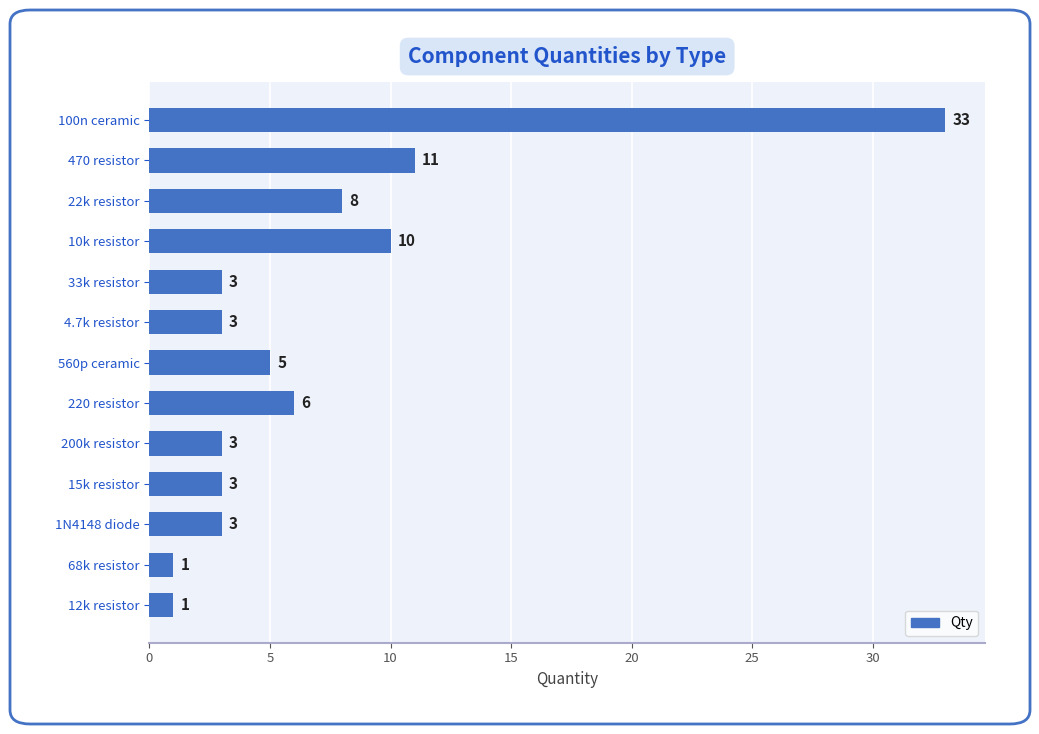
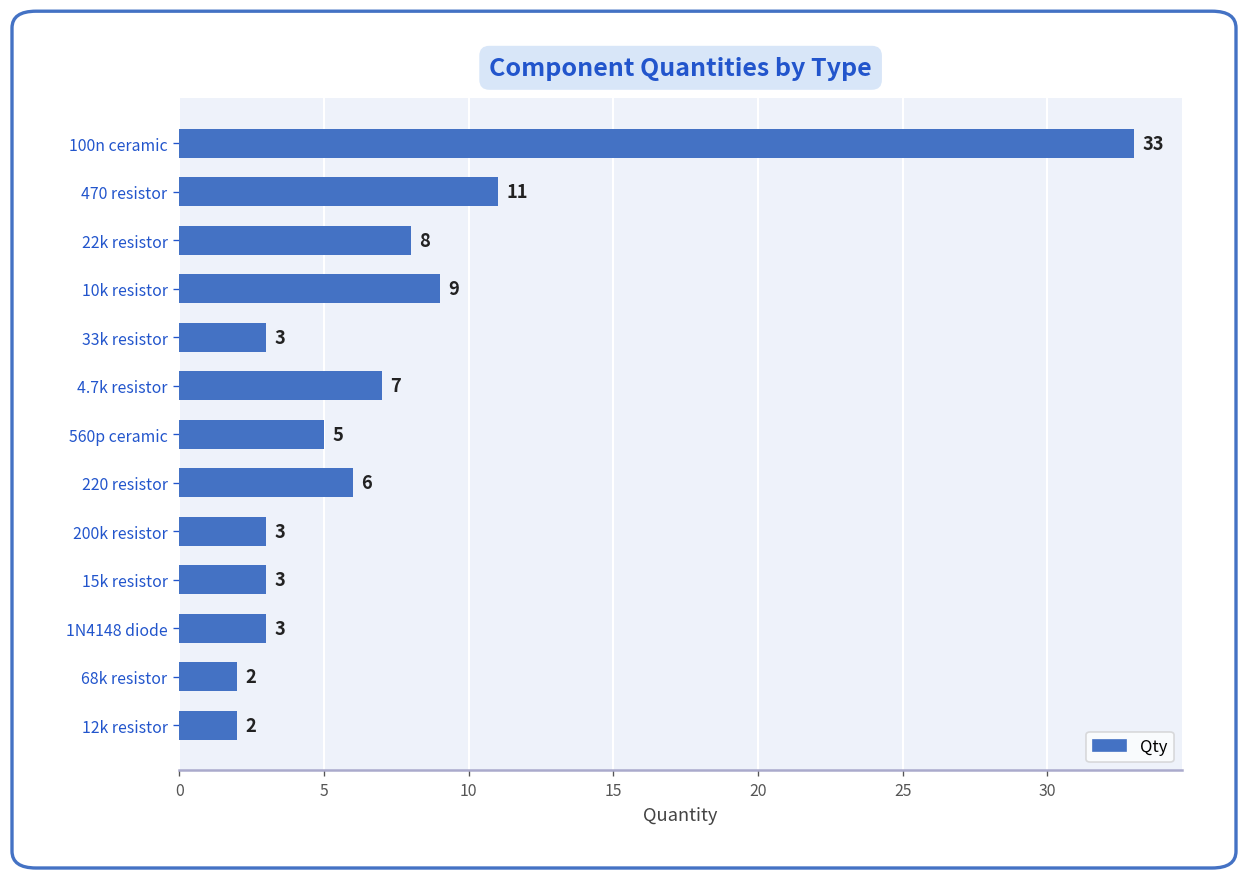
  {
    "100n ceramic": 33,
    "470 resistor": 11,
    "22k resistor": 8,
-   "10k resistor": 10,
+   "10k resistor": 9,
    "33k resistor": 3,
-   "4.7k resistor": 3,
+   "4.7k resistor": 7,
    "560p ceramic": 5,
    "220 resistor": 6,
    "200k resistor": 3,
    "15k resistor": 3,
    "1N4148 diode": 3,
-   "68k resistor": 1,
-   "12k resistor": 1
+   "68k resistor": 2,
+   "12k resistor": 2
  }
